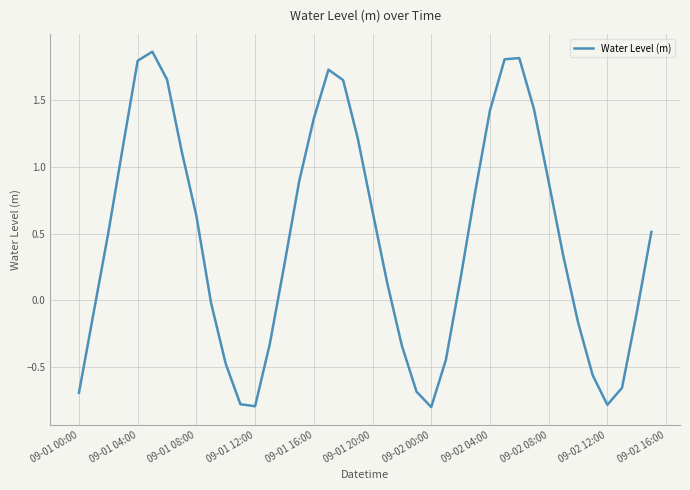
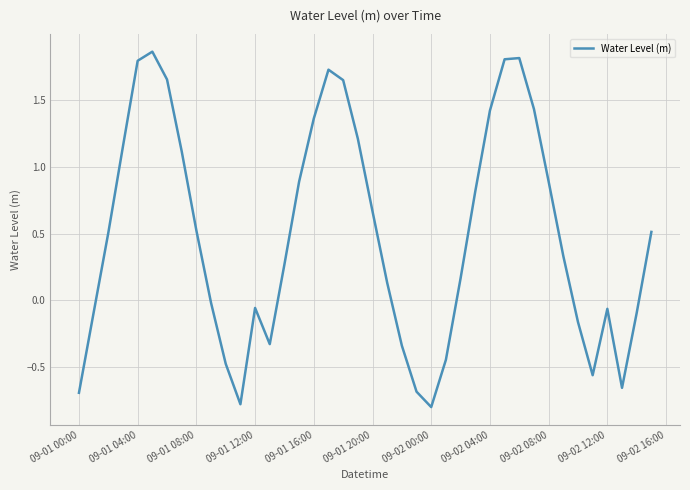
  {
    "09-01 00:00": -0.70,
    "09-01 04:00": 1.80,
-   "09-01 08:00": 0.63,
-   "09-01 12:00": -0.80,
+   "09-01 08:00": 0.52,
+   "09-01 12:00": -0.06,
    "09-01 16:00": 1.36,
    "09-01 20:00": 0.67,
    "09-02 00:00": -0.80,
    "09-02 04:00": 1.42,
    "09-02 08:00": 0.89,
-   "09-02 12:00": -0.79
+   "09-02 12:00": -0.07
  }
